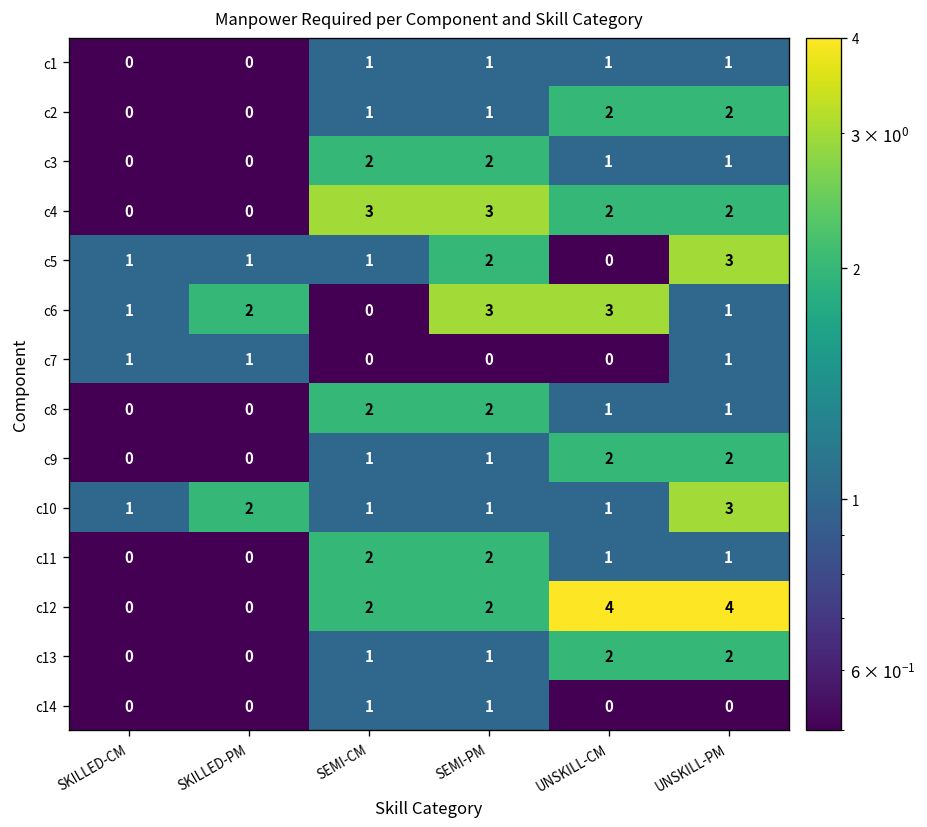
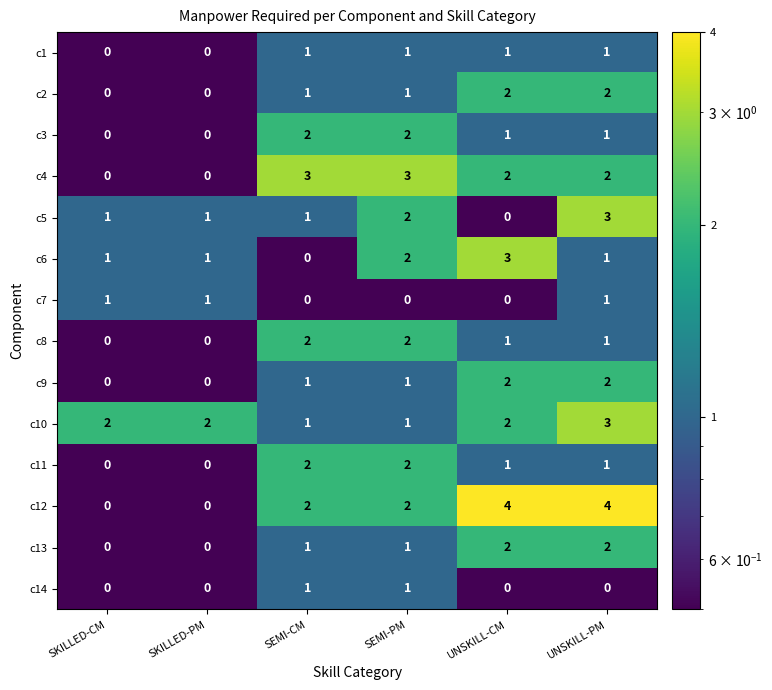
  {
    "c1": {
      "SKILLED-CM": 0,
      "SKILLED-PM": 0,
      "SEMI-CM": 1,
      "SEMI-PM": 1,
      "UNSKILL-CM": 1,
      "UNSKILL-PM": 1
    },
    "c2": {
      "SKILLED-CM": 0,
      "SKILLED-PM": 0,
      "SEMI-CM": 1,
      "SEMI-PM": 1,
      "UNSKILL-CM": 2,
      "UNSKILL-PM": 2
    },
    "c3": {
      "SKILLED-CM": 0,
      "SKILLED-PM": 0,
      "SEMI-CM": 2,
      "SEMI-PM": 2,
      "UNSKILL-CM": 1,
      "UNSKILL-PM": 1
    },
    "c4": {
      "SKILLED-CM": 0,
      "SKILLED-PM": 0,
      "SEMI-CM": 3,
      "SEMI-PM": 3,
      "UNSKILL-CM": 2,
      "UNSKILL-PM": 2
    },
    "c5": {
      "SKILLED-CM": 1,
      "SKILLED-PM": 1,
      "SEMI-CM": 1,
      "SEMI-PM": 2,
      "UNSKILL-CM": 0,
      "UNSKILL-PM": 3
    },
    "c6": {
      "SKILLED-CM": 1,
-     "SKILLED-PM": 2,
+     "SKILLED-PM": 1,
      "SEMI-CM": 0,
-     "SEMI-PM": 3,
+     "SEMI-PM": 2,
      "UNSKILL-CM": 3,
      "UNSKILL-PM": 1
    },
    "c7": {
      "SKILLED-CM": 1,
      "SKILLED-PM": 1,
      "SEMI-CM": 0,
      "SEMI-PM": 0,
      "UNSKILL-CM": 0,
      "UNSKILL-PM": 1
    },
    "c8": {
      "SKILLED-CM": 0,
      "SKILLED-PM": 0,
      "SEMI-CM": 2,
      "SEMI-PM": 2,
      "UNSKILL-CM": 1,
      "UNSKILL-PM": 1
    },
    "c9": {
      "SKILLED-CM": 0,
      "SKILLED-PM": 0,
      "SEMI-CM": 1,
      "SEMI-PM": 1,
      "UNSKILL-CM": 2,
      "UNSKILL-PM": 2
    },
    "c10": {
-     "SKILLED-CM": 1,
+     "SKILLED-CM": 2,
      "SKILLED-PM": 2,
      "SEMI-CM": 1,
      "SEMI-PM": 1,
-     "UNSKILL-CM": 1,
+     "UNSKILL-CM": 2,
      "UNSKILL-PM": 3
    },
    "c11": {
      "SKILLED-CM": 0,
      "SKILLED-PM": 0,
      "SEMI-CM": 2,
      "SEMI-PM": 2,
      "UNSKILL-CM": 1,
      "UNSKILL-PM": 1
    },
    "c12": {
      "SKILLED-CM": 0,
      "SKILLED-PM": 0,
      "SEMI-CM": 2,
      "SEMI-PM": 2,
      "UNSKILL-CM": 4,
      "UNSKILL-PM": 4
    },
    "c13": {
      "SKILLED-CM": 0,
      "SKILLED-PM": 0,
      "SEMI-CM": 1,
      "SEMI-PM": 1,
      "UNSKILL-CM": 2,
      "UNSKILL-PM": 2
    },
    "c14": {
      "SKILLED-CM": 0,
      "SKILLED-PM": 0,
      "SEMI-CM": 1,
      "SEMI-PM": 1,
      "UNSKILL-CM": 0,
      "UNSKILL-PM": 0
    }
  }
